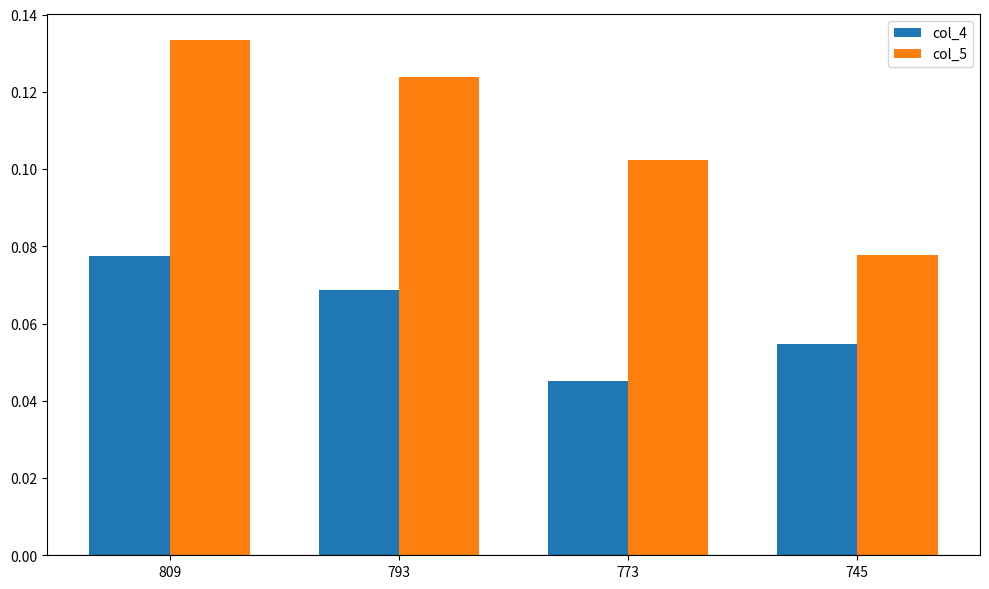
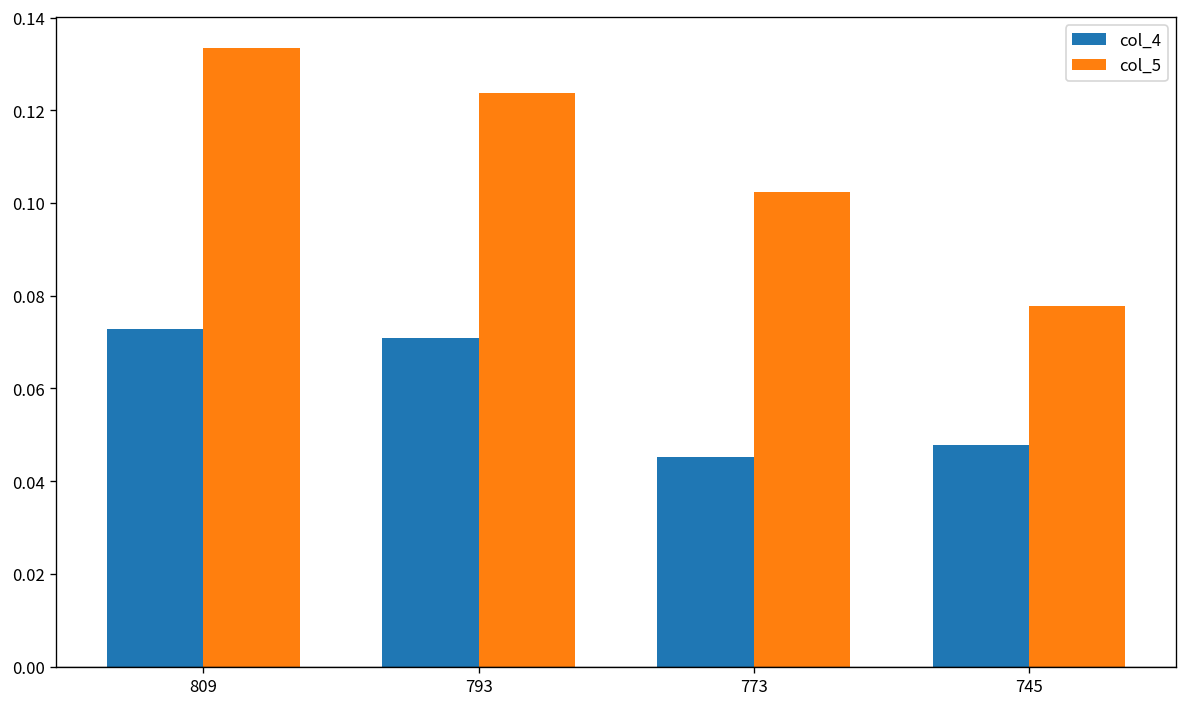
  {
    "col_4": {
-     "809": 0.078,
-     "793": 0.069,
+     "809": 0.073,
+     "793": 0.071,
      "773": 0.045,
-     "745": 0.055
+     "745": 0.048
    },
    "col_5": {
      "809": 0.133,
      "793": 0.124,
      "773": 0.102,
      "745": 0.078
    }
  }
